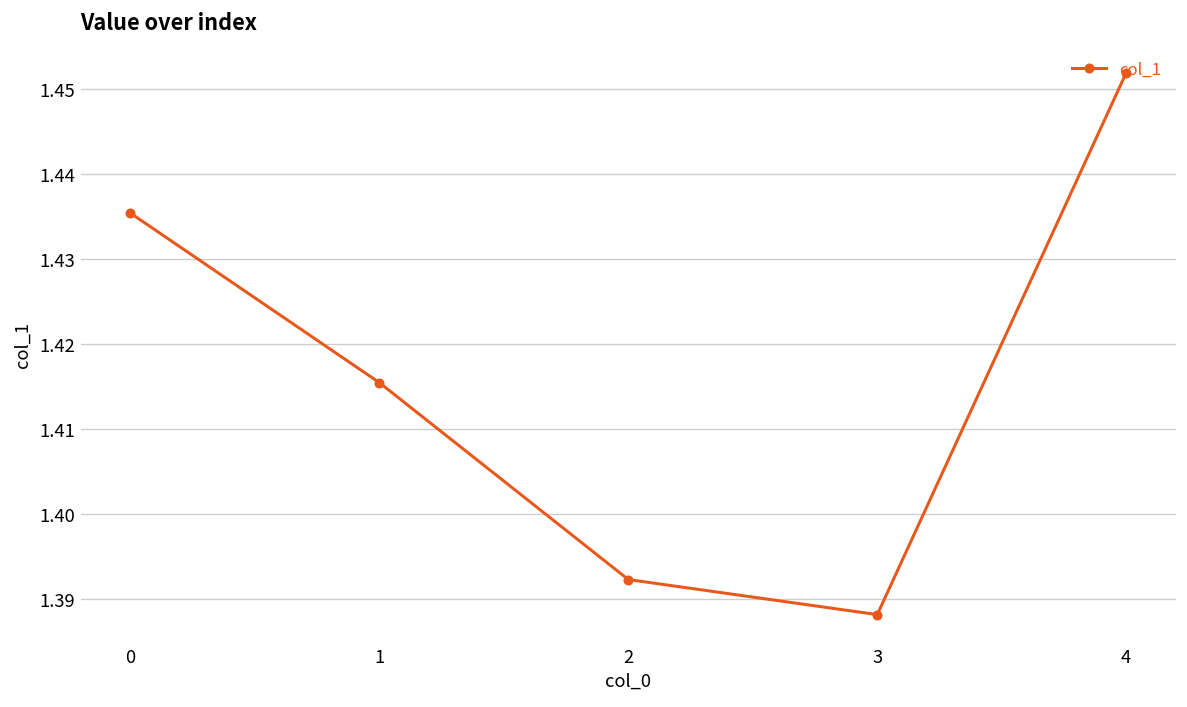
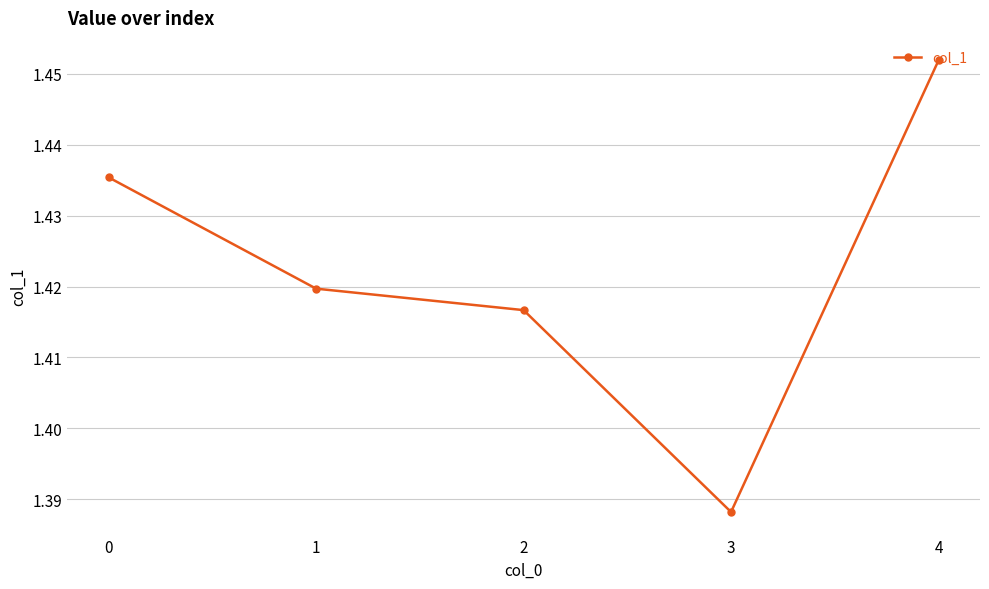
  {
    "0": 1.435,
-   "1": 1.415,
-   "2": 1.392,
+   "1": 1.420,
+   "2": 1.417,
    "3": 1.388,
    "4": 1.452
  }
